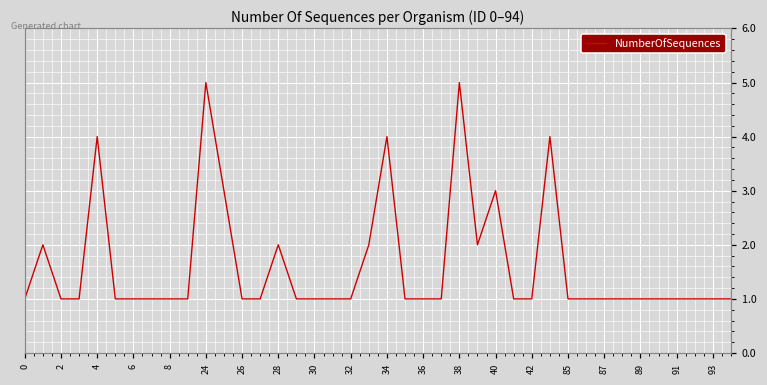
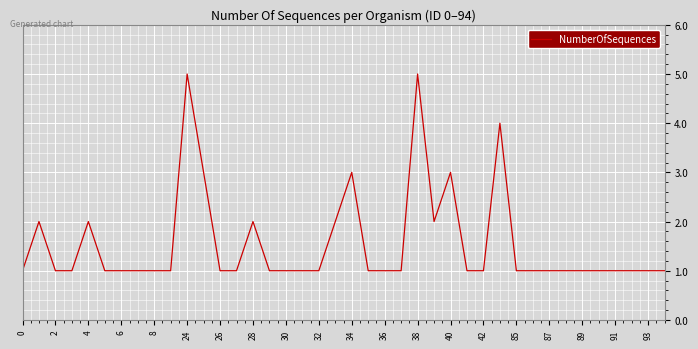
  {
    "0": 1,
    "2": 1,
-   "4": 4,
+   "4": 2,
    "6": 1,
    "8": 1,
    "24": 5,
    "26": 1,
    "28": 2,
    "30": 1,
    "32": 1,
-   "34": 4,
+   "34": 3,
    "36": 1,
    "38": 5,
    "40": 3,
    "42": 1,
    "85": 1,
    "87": 1,
    "89": 1,
    "91": 1,
    "93": 1
  }
